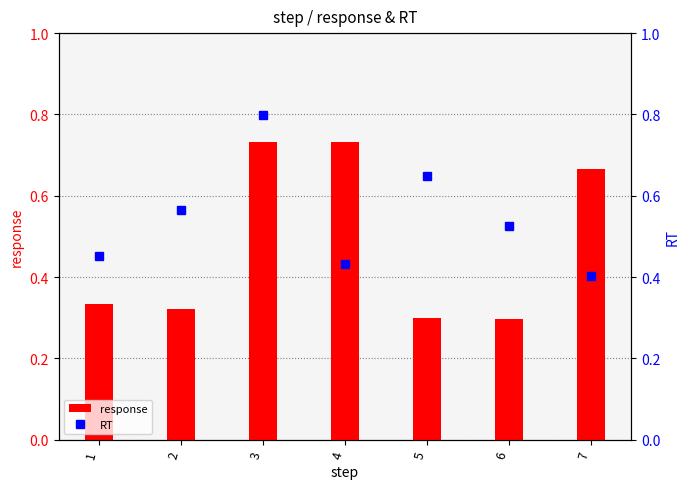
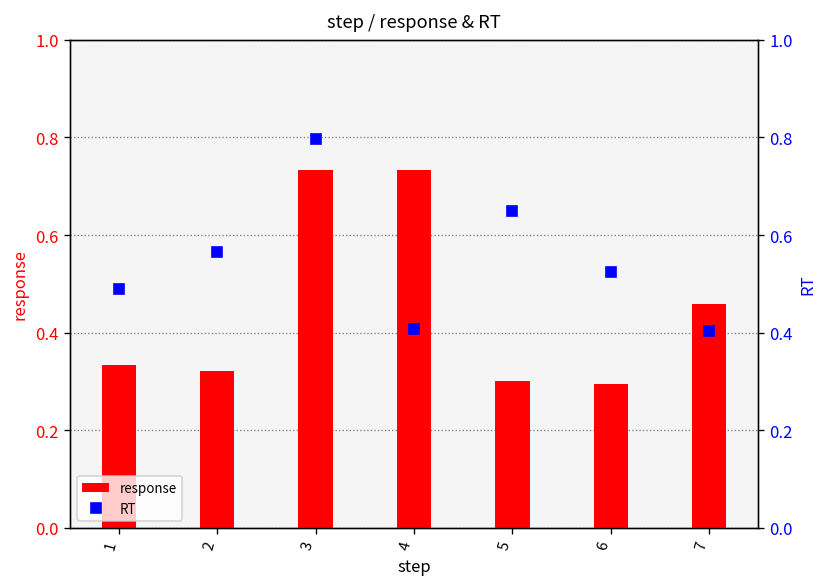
  {
    "response": {
      "1": 0.33,
      "2": 0.32,
      "3": 0.73,
      "4": 0.73,
      "5": 0.30,
      "6": 0.30,
-     "7": 0.67
+     "7": 0.46
    },
    "RT": {
-     "1": 0.45,
+     "1": 0.49,
      "2": 0.57,
      "3": 0.80,
-     "4": 0.43,
+     "4": 0.41,
      "5": 0.65,
      "6": 0.52,
      "7": 0.40
    }
  }
